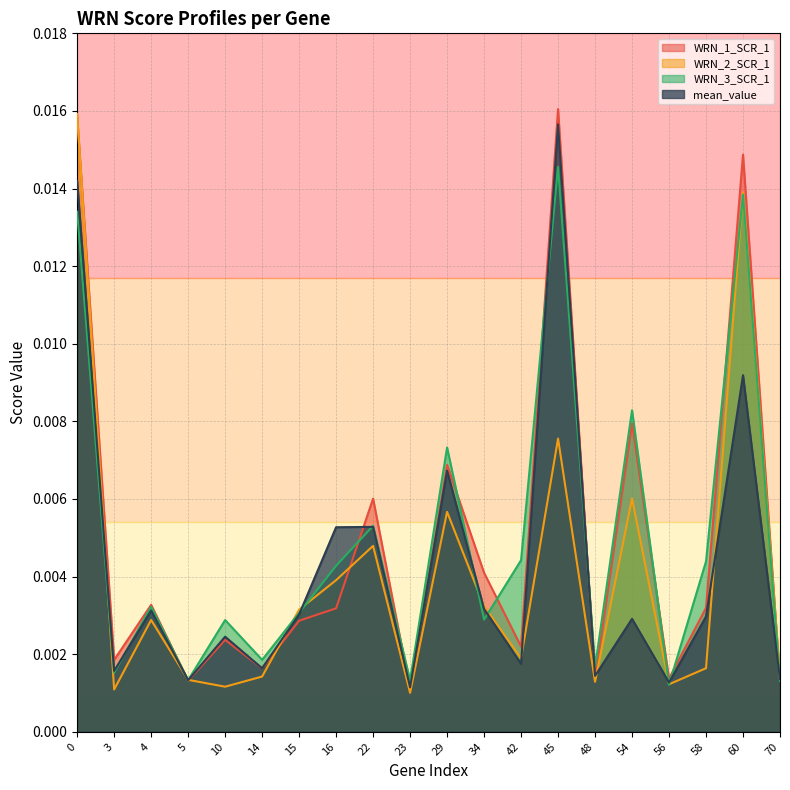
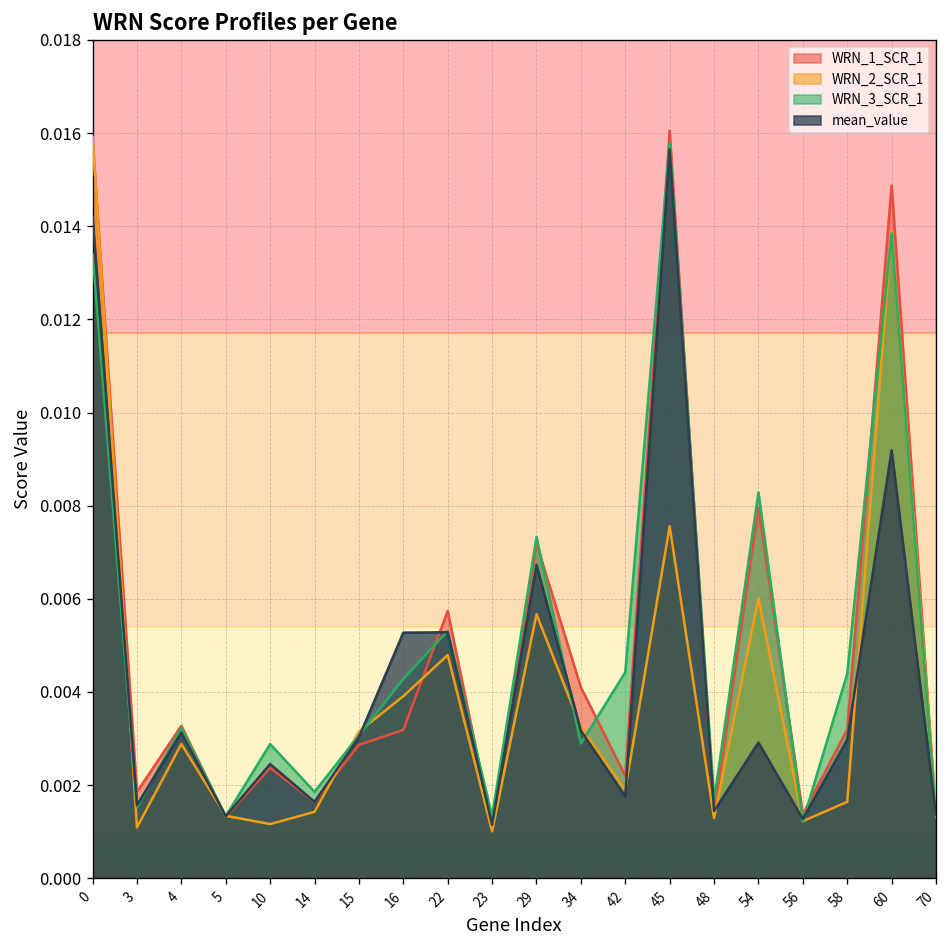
  {
    "WRN_1_SCR_1": {
      "0": 0.0159,
      "3": 0.0019,
      "10": 0.0024,
      "15": 0.0029,
      "16": 0.0032,
-     "22": 0.0060,
-     "29": 0.0069,
+     "22": 0.0057,
+     "29": 0.0072,
      "34": 0.0041,
      "42": 0.0022,
      "45": 0.0160,
      "48": 0.0014,
      "54": 0.0079,
      "56": 0.0014,
      "58": 0.0032,
      "60": 0.0149
    },
    "WRN_2_SCR_1": {
      "0": 0.0159,
      "3": 0.0011,
      "4": 0.0029,
      "10": 0.0012,
      "14": 0.0014,
      "15": 0.0032,
      "16": 0.0039,
      "22": 0.0048,
      "23": 0.0010,
      "29": 0.0057,
      "34": 0.0032,
      "42": 0.0019,
      "45": 0.0076,
      "48": 0.0013,
      "54": 0.0060,
      "58": 0.0016,
      "70": 0.0014
    },
    "WRN_3_SCR_1": {
      "0": 0.0134,
      "10": 0.0029,
      "14": 0.0019,
      "16": 0.0043,
      "23": 0.0013,
      "29": 0.0073,
      "34": 0.0029,
      "42": 0.0044,
-     "45": 0.0146,
+     "45": 0.0158,
      "48": 0.0017,
      "54": 0.0083,
      "58": 0.0044
    },
    "mean_value": {
      "0": 0.0142,
      "4": 0.0031,
      "10": 0.0025,
      "16": 0.0053,
      "29": 0.0067,
      "34": 0.0032,
      "42": 0.0018,
      "45": 0.0157,
      "48": 0.0014,
      "54": 0.0029,
      "58": 0.0030,
      "60": 0.0092
    }
  }
